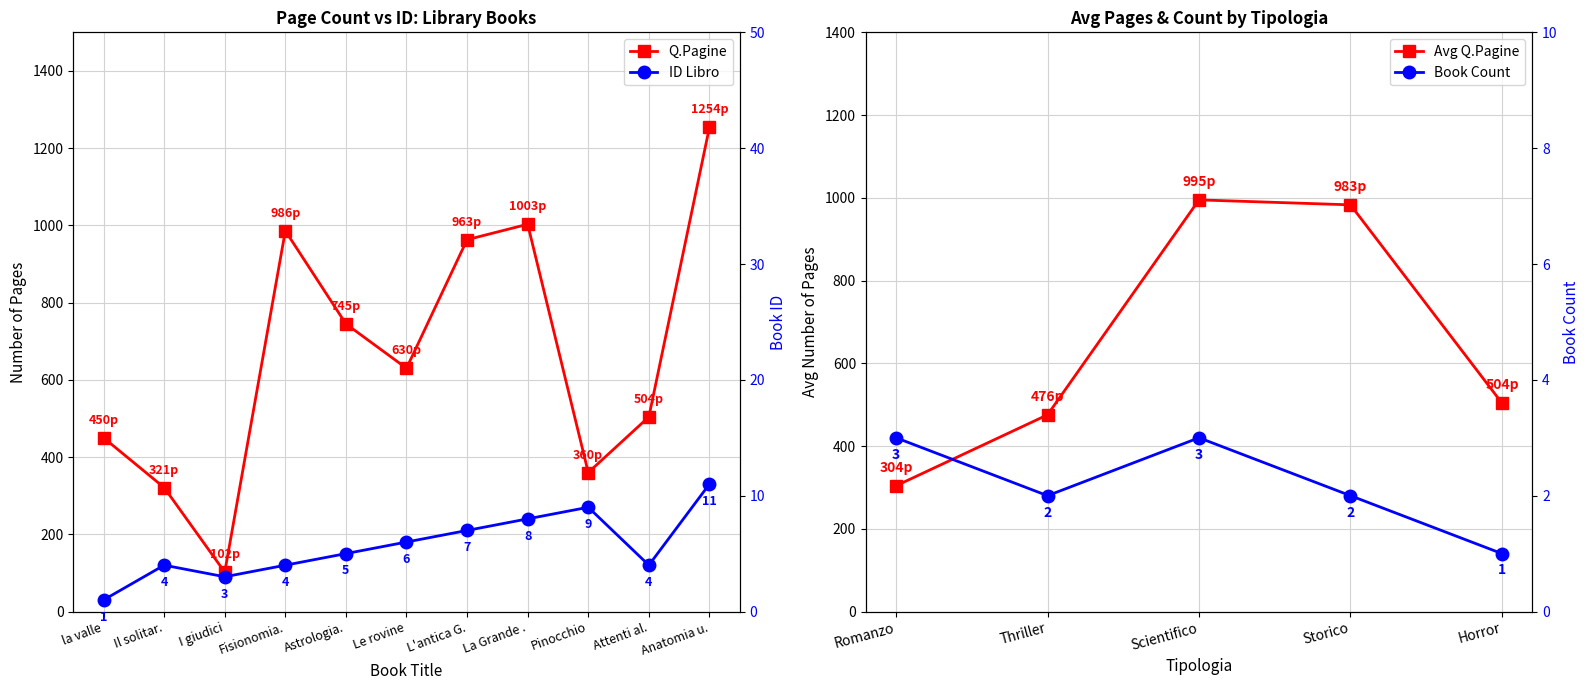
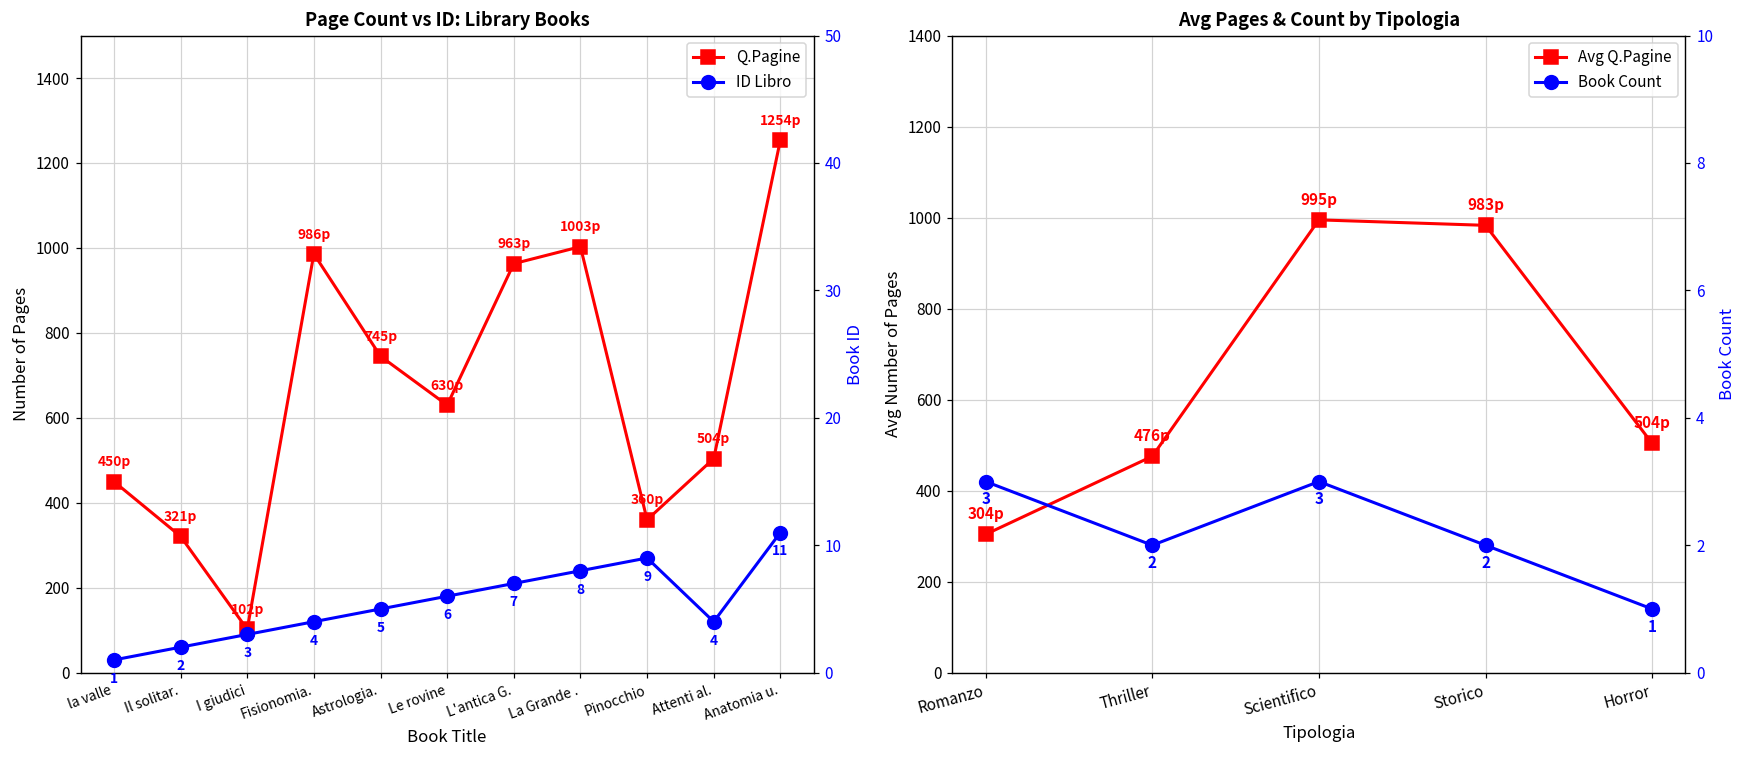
  {
    "Page Count vs ID: Library Books": {
      "Q.Pagine": {
        "la valle": "450p",
        "Il solitar.": "321p",
        "I giudici": "102p",
        "Fisionomia.": "986p",
        "Astrologia.": "745p",
        "Le rovine": "630p",
        "L'antica G.": "963p",
        "La Grande .": "1003p",
        "Pinocchio": "360p",
        "Attenti al.": "504p",
        "Anatomia u.": "1254p"
      },
      "ID Libro": {
        "la valle": "1",
-       "Il solitar.": "4",
+       "Il solitar.": "2",
        "I giudici": "3",
        "Fisionomia.": "4",
        "Astrologia.": "5",
        "Le rovine": "6",
        "L'antica G.": "7",
        "La Grande .": "8",
        "Pinocchio": "9",
        "Attenti al.": "4",
        "Anatomia u.": "11"
      }
    },
    "Avg Pages & Count by Tipologia": {
      "Avg Q.Pagine": {
        "Romanzo": "304p",
        "Thriller": "476p",
        "Scientifico": "995p",
        "Storico": "983p",
        "Horror": "504p"
      },
      "Book Count": {
        "Romanzo": "3",
        "Thriller": "2",
        "Scientifico": "3",
        "Storico": "2",
        "Horror": "1"
      }
    }
  }
